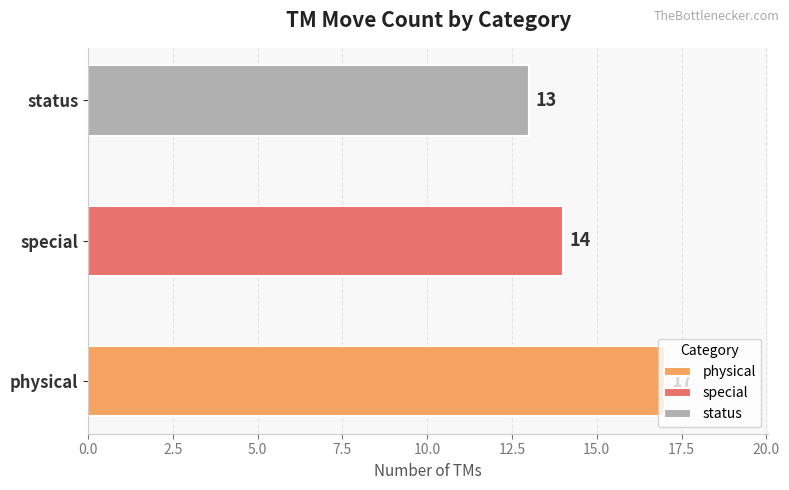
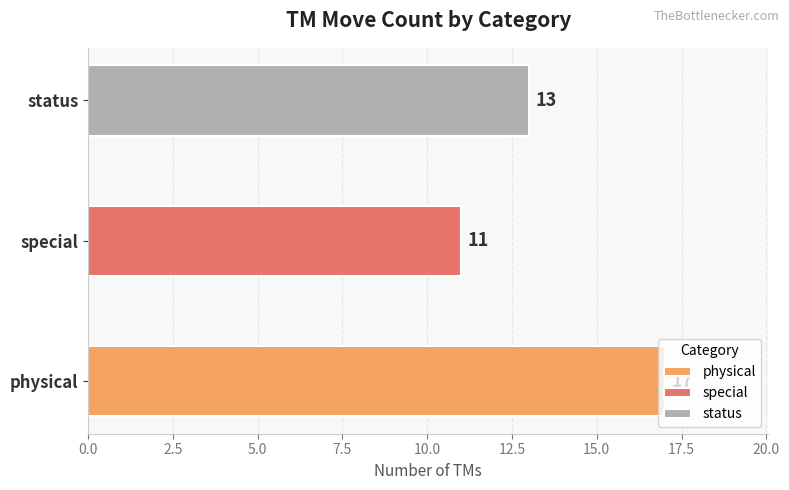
  {
    "status": 13,
-   "special": 14
+   "special": 11
  }
